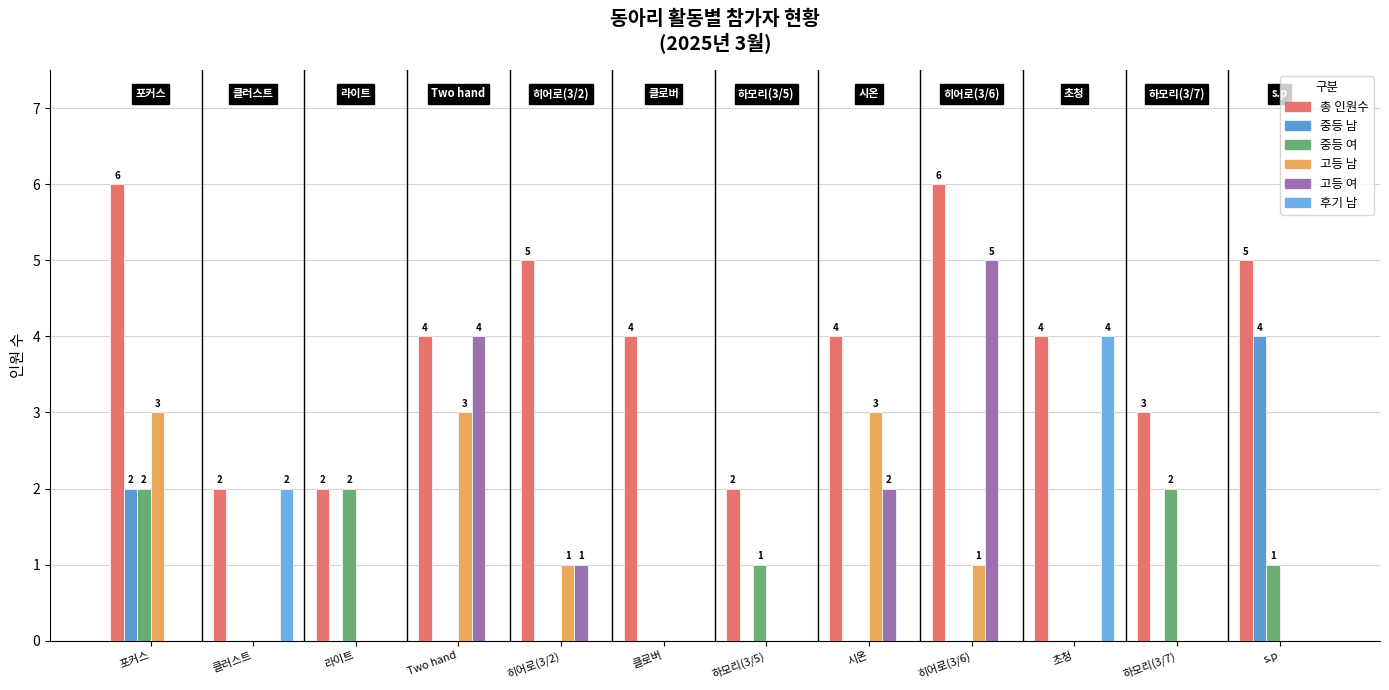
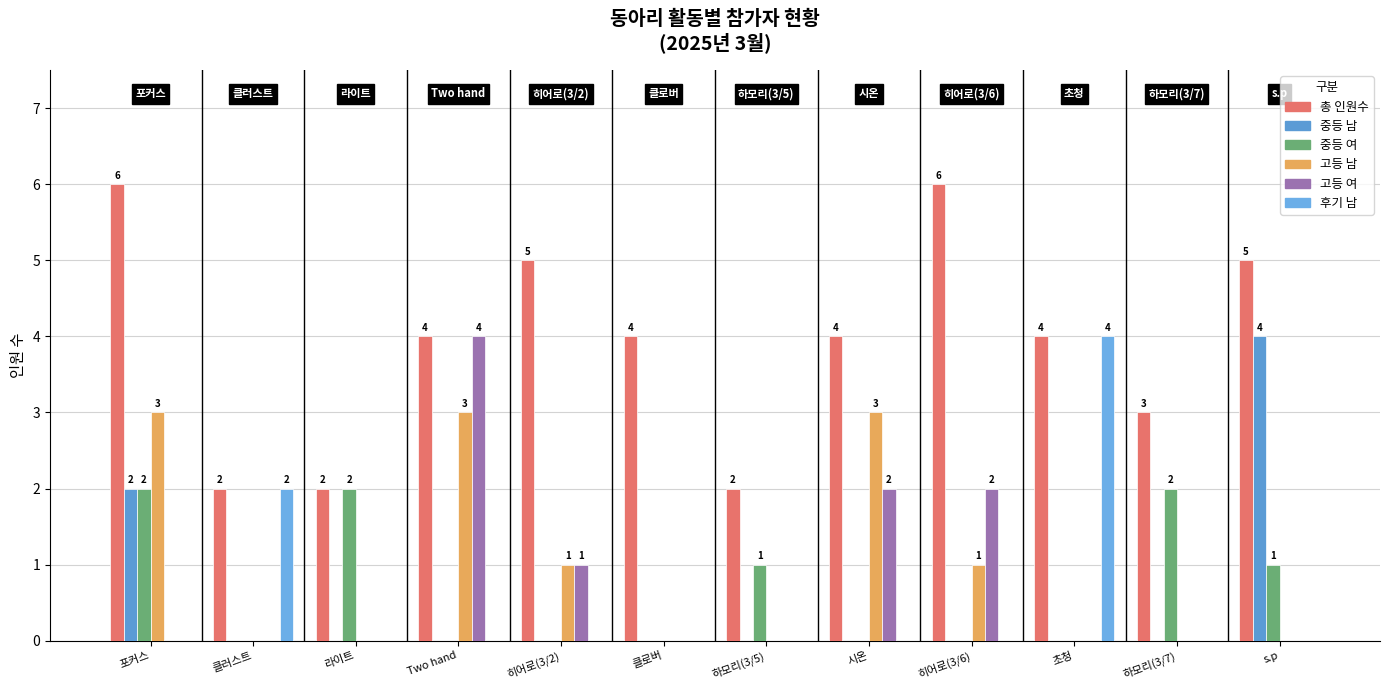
  {
    "중등 여": {
      "포커스": 2,
      "라이트": 2,
      "하모리(3/5)": 1,
      "하모리(3/7)": 2,
      "s.p": 1
    },
    "고등 여": {
      "Two hand": 4,
      "히어로(3/2)": 1,
      "시온": 2,
-     "히어로(3/6)": 5
+     "히어로(3/6)": 2
    }
  }
